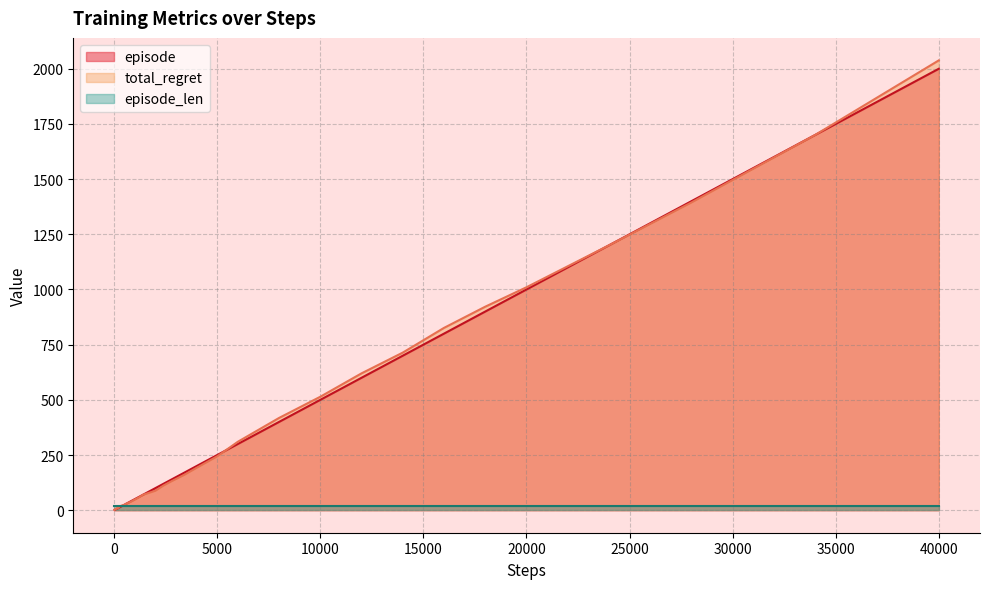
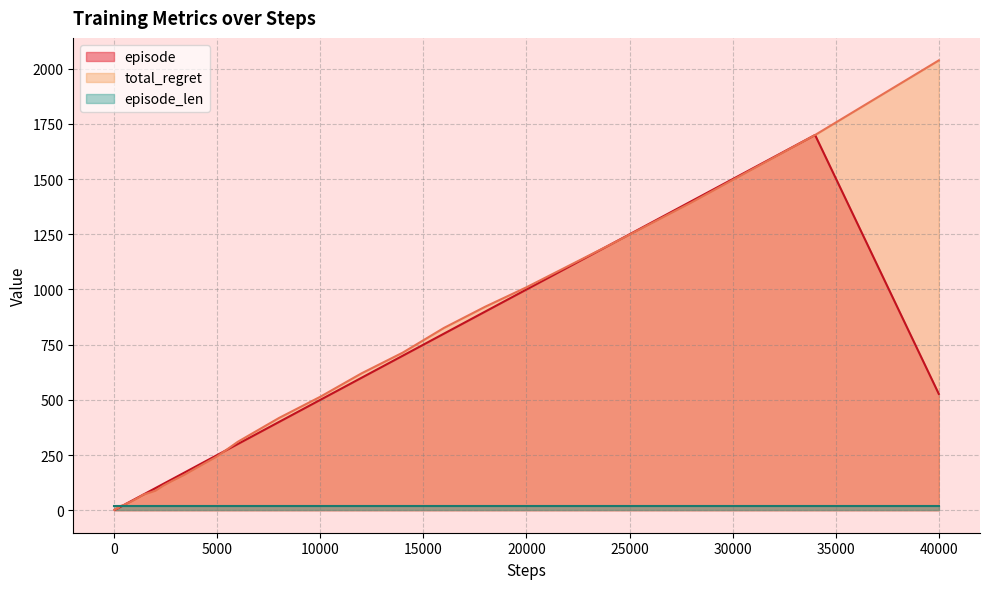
  {
    "episode": {
      "10000": 500,
-     "40000": 2000
+     "40000": 530
    },
    "total_regret": {
      "10000": 510,
      "40000": 2040
    },
    "episode_len": {
      "5000": 20,
      "10000": 20,
      "20000": 20,
      "40000": 20
    }
  }
